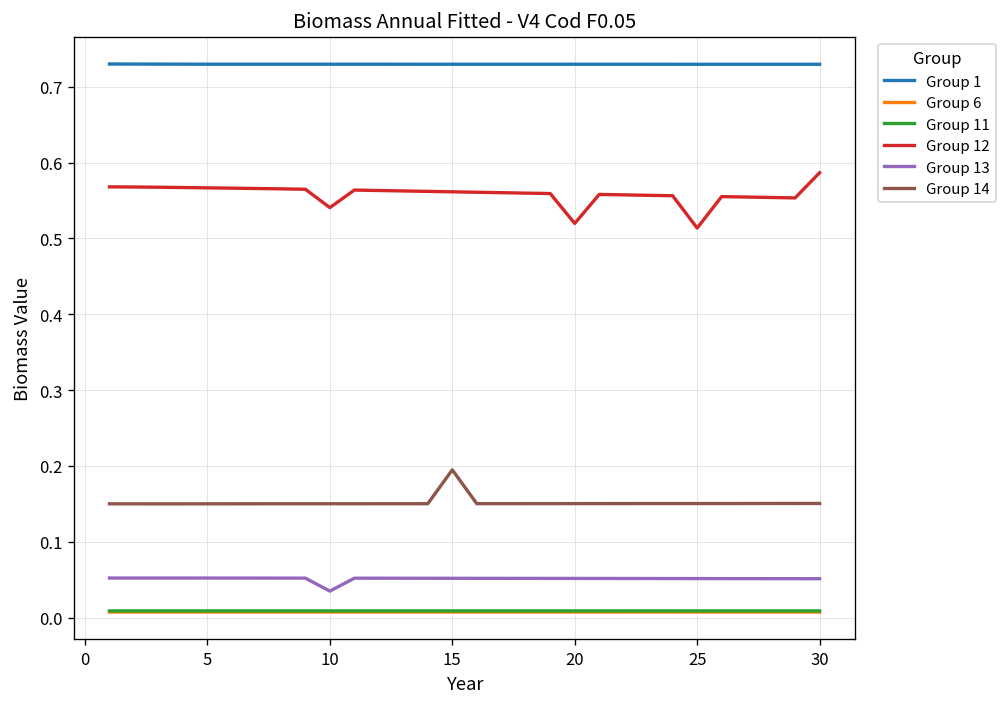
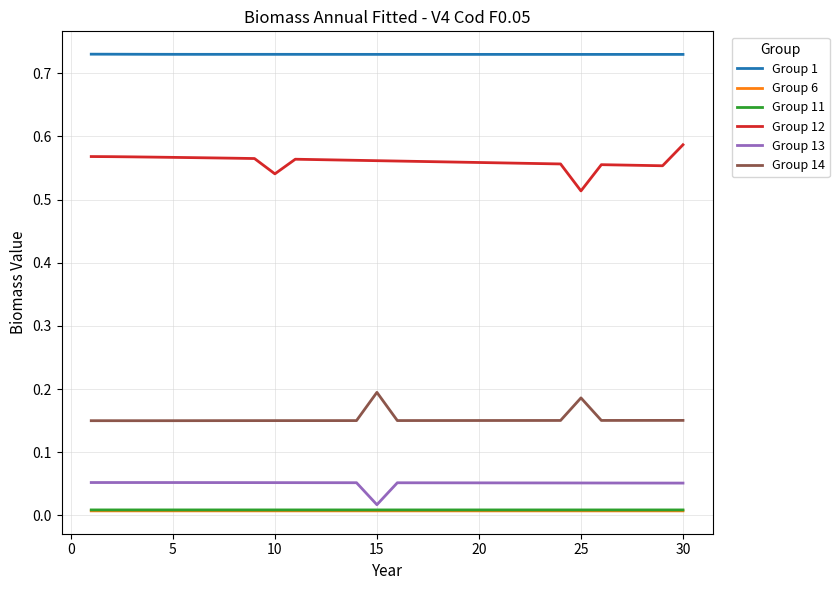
  {
    "Group 1": {
      "5": 0.73,
      "10": 0.73,
      "15": 0.73,
      "20": 0.73,
      "25": 0.73,
      "30": 0.73
    },
    "Group 12": {
      "5": 0.57,
      "10": 0.54,
      "15": 0.56,
-     "20": 0.52,
+     "20": 0.56,
      "25": 0.51,
      "30": 0.59
    },
    "Group 13": {
      "5": 0.05,
-     "10": 0.03,
-     "15": 0.05,
+     "10": 0.05,
+     "15": 0.02,
      "20": 0.05,
      "25": 0.05,
      "30": 0.05
    },
    "Group 14": {
      "5": 0.15,
      "10": 0.15,
      "15": 0.19,
      "20": 0.15,
-     "25": 0.15,
+     "25": 0.19,
      "30": 0.15
    }
  }
